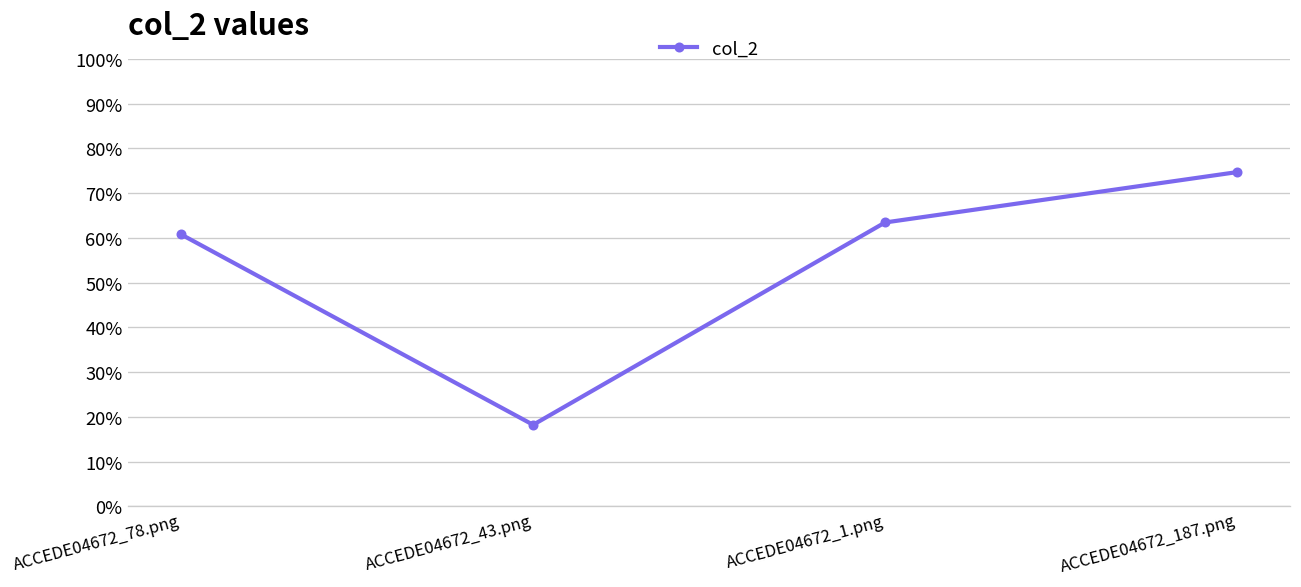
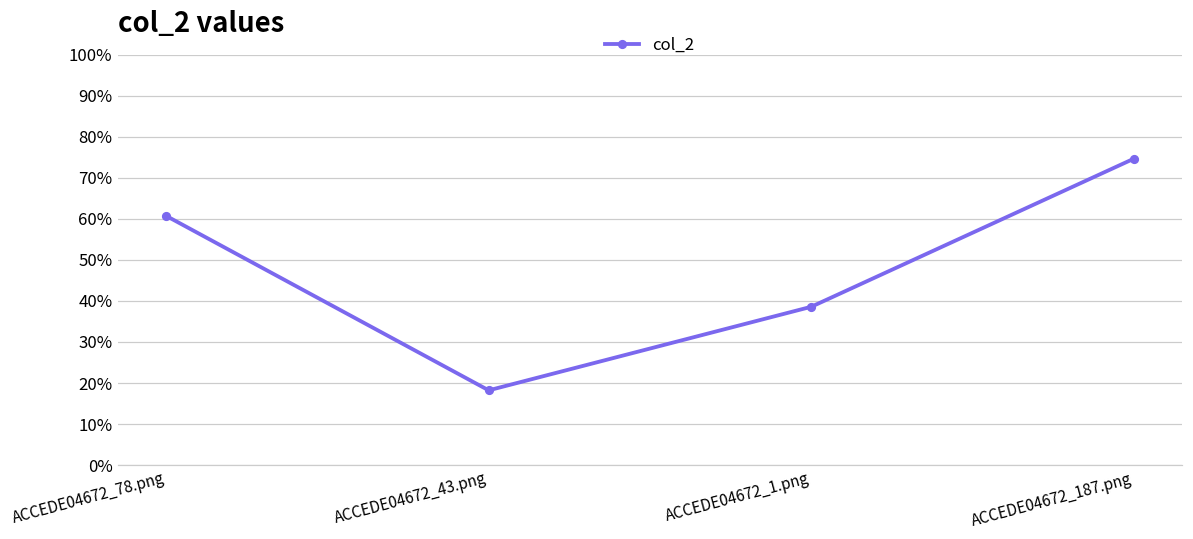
  {
    "ACCEDE04672_78.png": "61%",
    "ACCEDE04672_43.png": "18%",
-   "ACCEDE04672_1.png": "63%",
+   "ACCEDE04672_1.png": "39%",
    "ACCEDE04672_187.png": "75%"
  }
